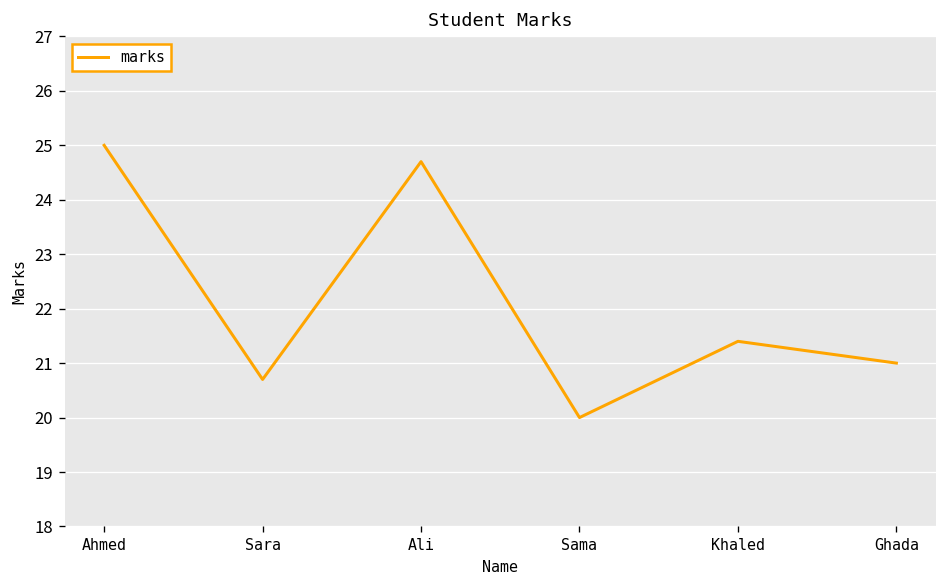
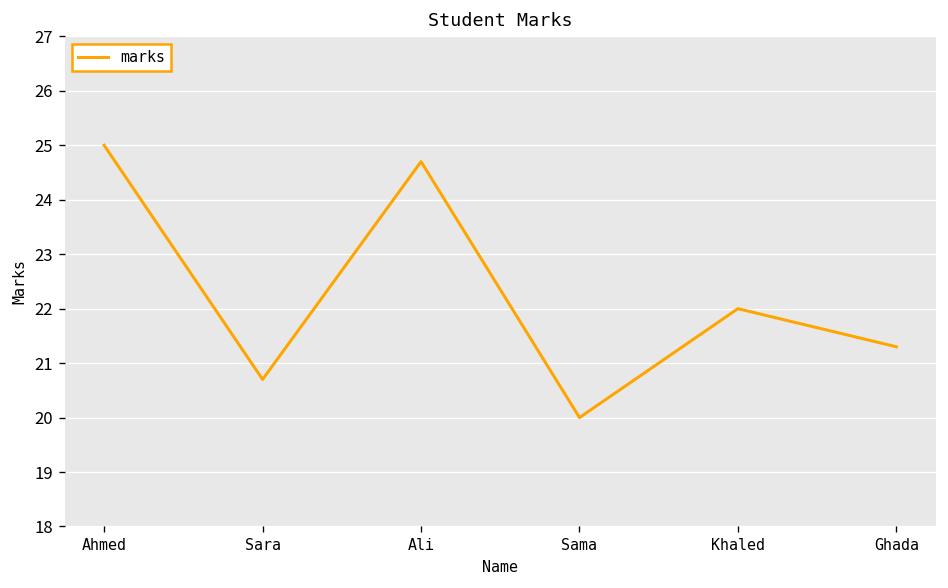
  {
    "Ahmed": 25.0,
    "Sara": 20.7,
    "Ali": 24.7,
    "Sama": 20.0,
-   "Khaled": 21.4,
-   "Ghada": 21.0
+   "Khaled": 22.0,
+   "Ghada": 21.3
  }
